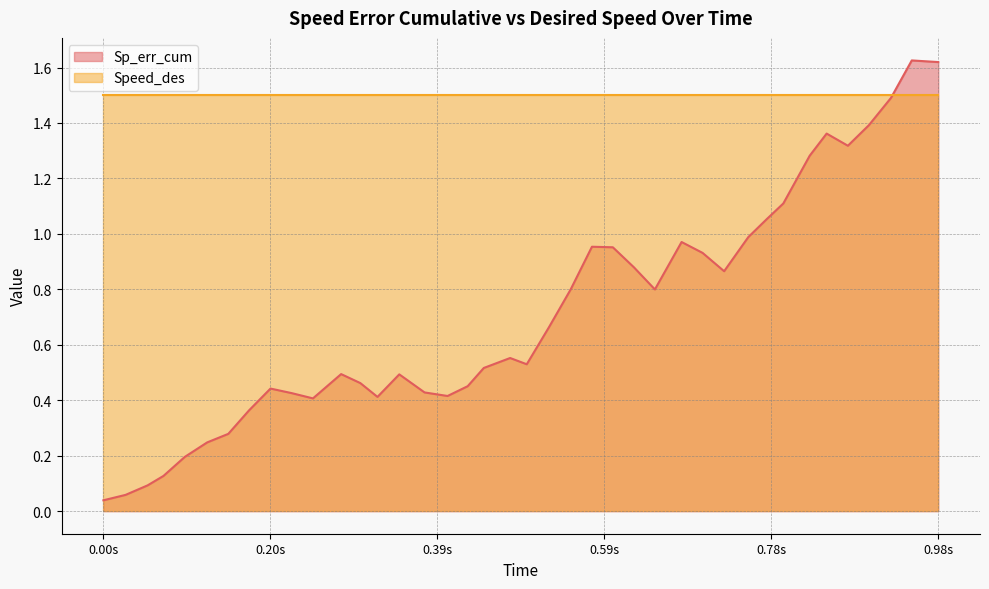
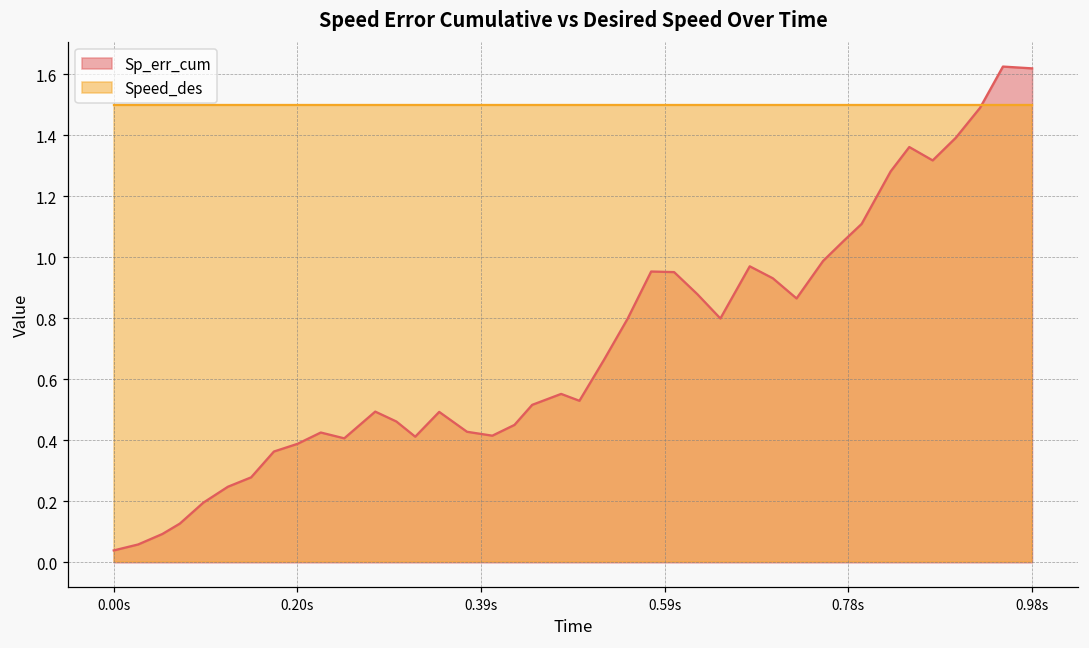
  {
    "Sp_err_cum": {
      "0.00s": 0.04,
-     "0.20s": 0.44,
+     "0.20s": 0.39,
      "0.98s": 1.62
    },
    "Speed_des": {
      "0.00s": 1.50,
      "0.20s": 1.50,
      "0.98s": 1.50
    }
  }
